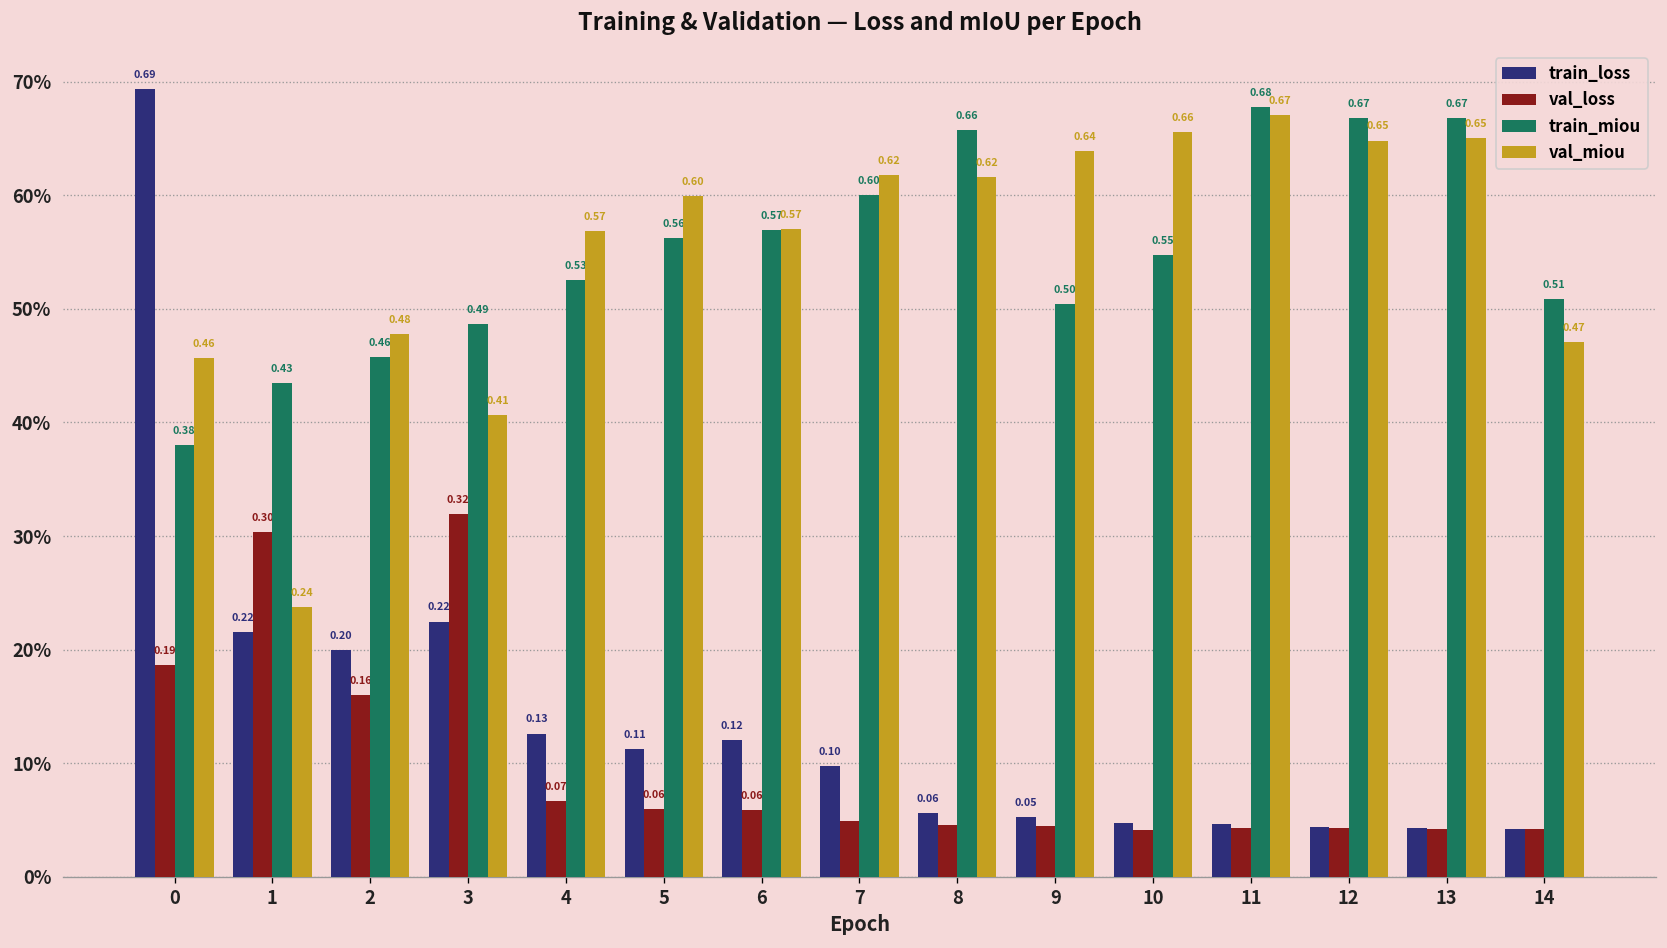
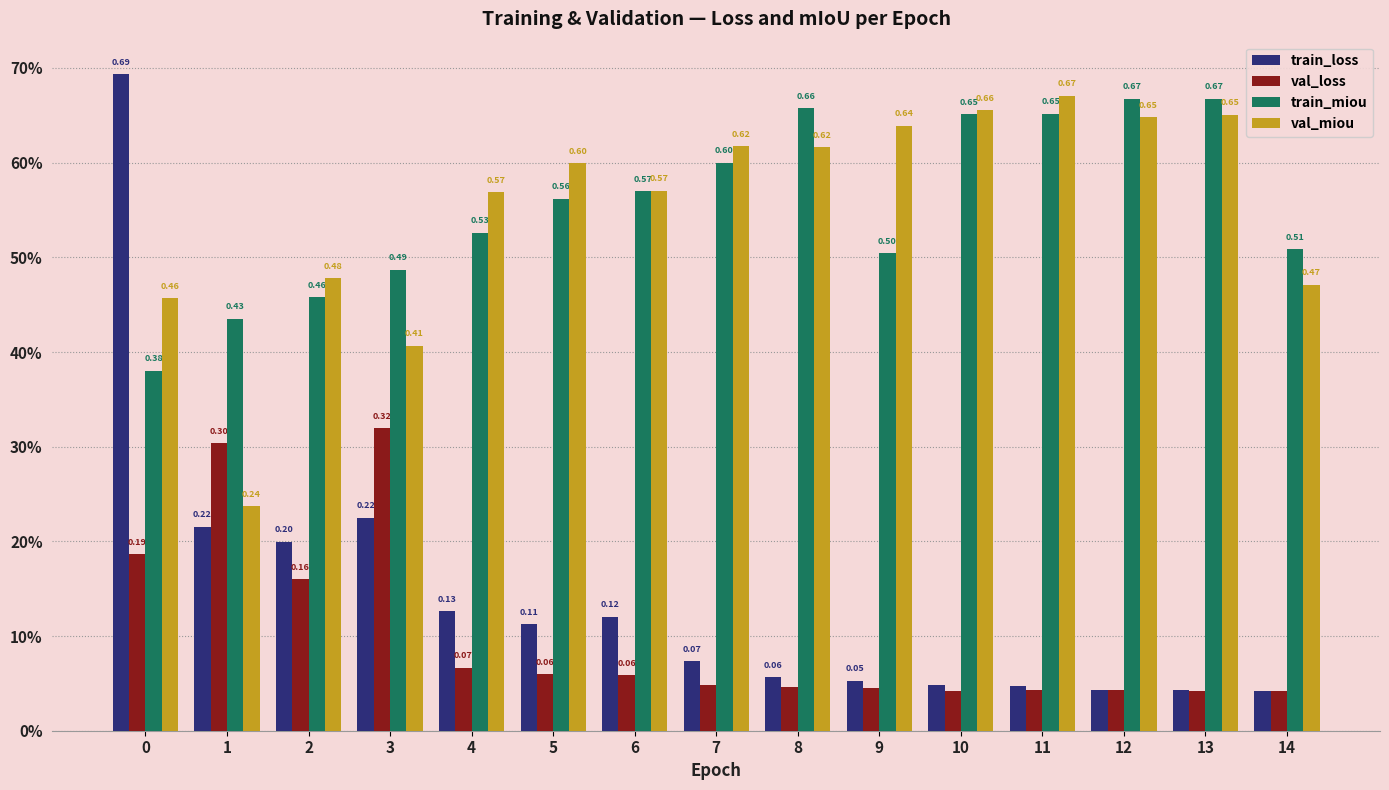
  {
    "train_loss": {
      "0": 0.69,
      "1": 0.22,
      "2": 0.20,
      "3": 0.22,
      "4": 0.13,
      "5": 0.11,
      "6": 0.12,
-     "7": 0.10,
+     "7": 0.07,
      "8": 0.06,
      "9": 0.05
    },
    "val_loss": {
      "0": 0.19,
      "1": 0.30,
      "2": 0.16,
      "3": 0.32,
      "4": 0.07,
      "5": 0.06,
      "6": 0.06
    },
    "train_miou": {
      "0": 0.38,
      "1": 0.43,
      "2": 0.46,
      "3": 0.49,
      "4": 0.53,
      "5": 0.56,
      "6": 0.57,
      "7": 0.60,
      "8": 0.66,
      "9": 0.50,
-     "10": 0.55,
-     "11": 0.68,
+     "10": 0.65,
+     "11": 0.65,
      "12": 0.67,
      "13": 0.67,
      "14": 0.51
    },
    "val_miou": {
      "0": 0.46,
      "1": 0.24,
      "2": 0.48,
      "3": 0.41,
      "4": 0.57,
      "5": 0.60,
      "6": 0.57,
      "7": 0.62,
      "8": 0.62,
      "9": 0.64,
      "10": 0.66,
      "11": 0.67,
      "12": 0.65,
      "13": 0.65,
      "14": 0.47
    }
  }
